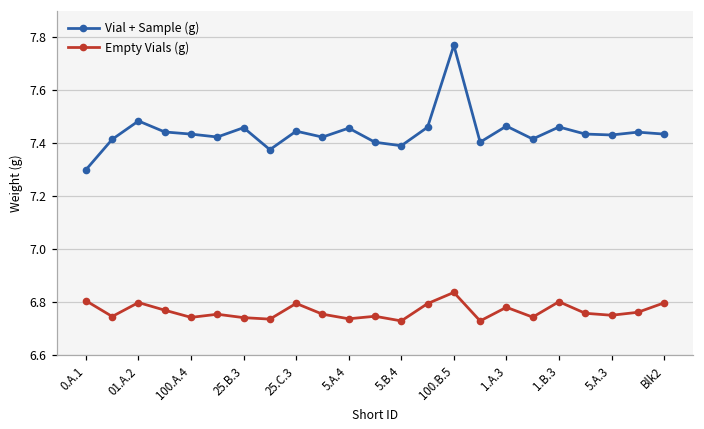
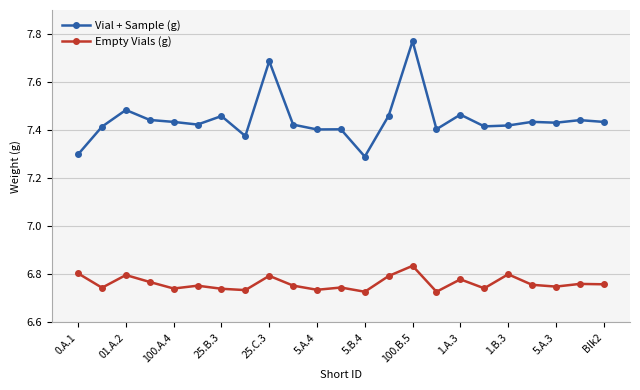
  {
    "Vial + Sample (g)": {
      "0.A.1": 7.30,
      "01.A.2": 7.48,
      "100.A.4": 7.43,
      "25.B.3": 7.46,
-     "25.C.3": 7.45,
-     "5.A.4": 7.46,
-     "5.B.4": 7.39,
+     "25.C.3": 7.69,
+     "5.A.4": 7.40,
+     "5.B.4": 7.29,
      "100.B.5": 7.77,
      "1.A.3": 7.46,
-     "1.B.3": 7.46,
+     "1.B.3": 7.42,
      "5.A.3": 7.43,
      "Blk2": 7.43
    },
    "Empty Vials (g)": {
      "0.A.1": 6.80,
      "01.A.2": 6.80,
      "100.A.4": 6.74,
      "25.B.3": 6.74,
      "25.C.3": 6.79,
      "5.A.4": 6.74,
      "5.B.4": 6.73,
      "100.B.5": 6.84,
      "1.A.3": 6.78,
      "1.B.3": 6.80,
      "5.A.3": 6.75,
-     "Blk2": 6.80
+     "Blk2": 6.76
    }
  }
